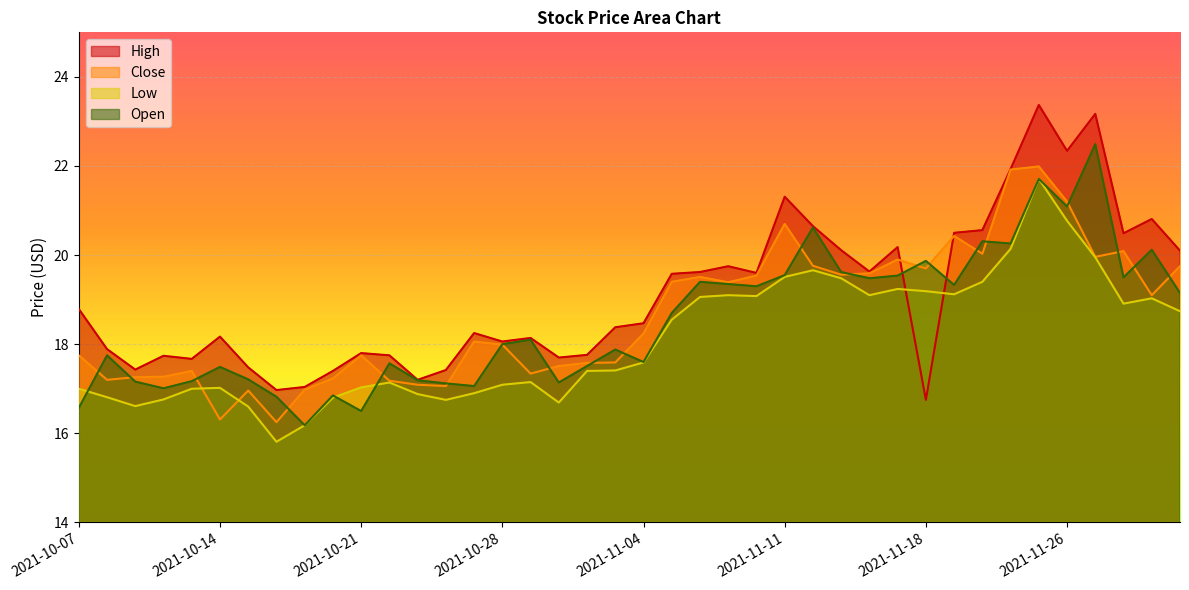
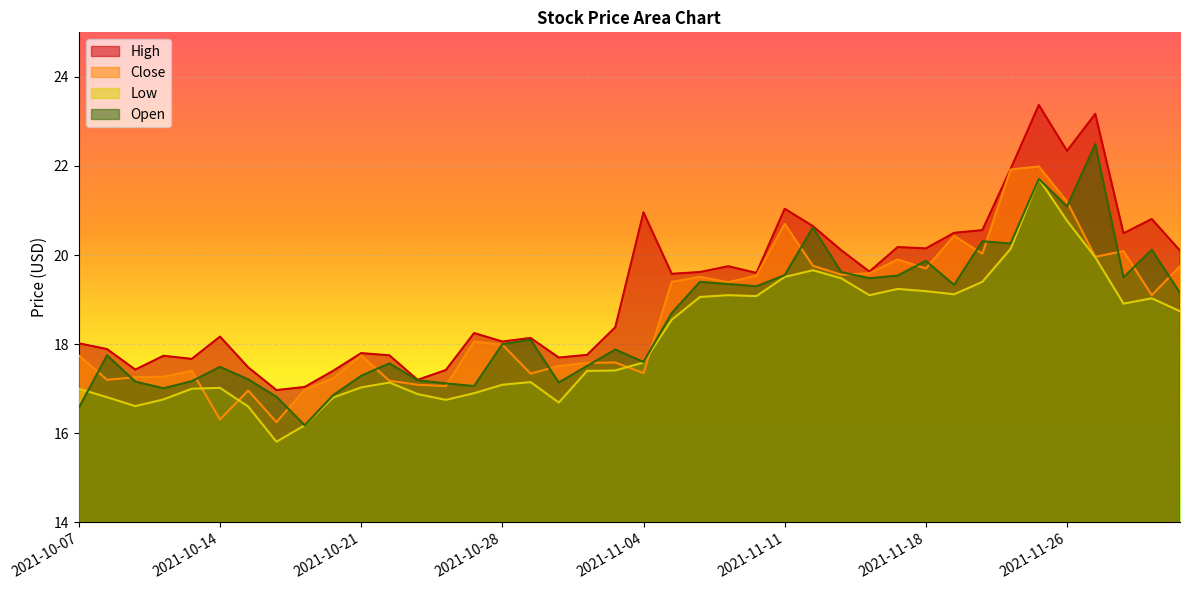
  {
    "High": {
-     "2021-10-07": 18.8,
+     "2021-10-07": 18.0,
      "2021-10-14": 18.2,
      "2021-10-28": 18.1,
-     "2021-11-04": 18.5,
-     "2021-11-11": 21.3,
-     "2021-11-18": 16.8,
+     "2021-11-04": 21.0,
+     "2021-11-11": 21.0,
+     "2021-11-18": 20.2,
      "2021-11-26": 22.3
    },
    "Close": {
      "2021-10-07": 17.8,
      "2021-10-14": 16.3,
-     "2021-11-04": 18.2,
+     "2021-11-04": 17.4,
      "2021-11-11": 20.7,
      "2021-11-18": 19.7,
      "2021-11-26": 21.2
    },
    "Low": {
      "2021-10-07": 17.0,
      "2021-10-14": 17.0,
      "2021-10-21": 17.0,
      "2021-10-28": 17.1,
      "2021-11-18": 19.2,
      "2021-11-26": 20.8
    },
    "Open": {
      "2021-10-07": 16.6,
      "2021-10-14": 17.5,
-     "2021-10-21": 16.5,
+     "2021-10-21": 17.3,
      "2021-11-18": 19.9,
      "2021-11-26": 21.1
    }
  }
